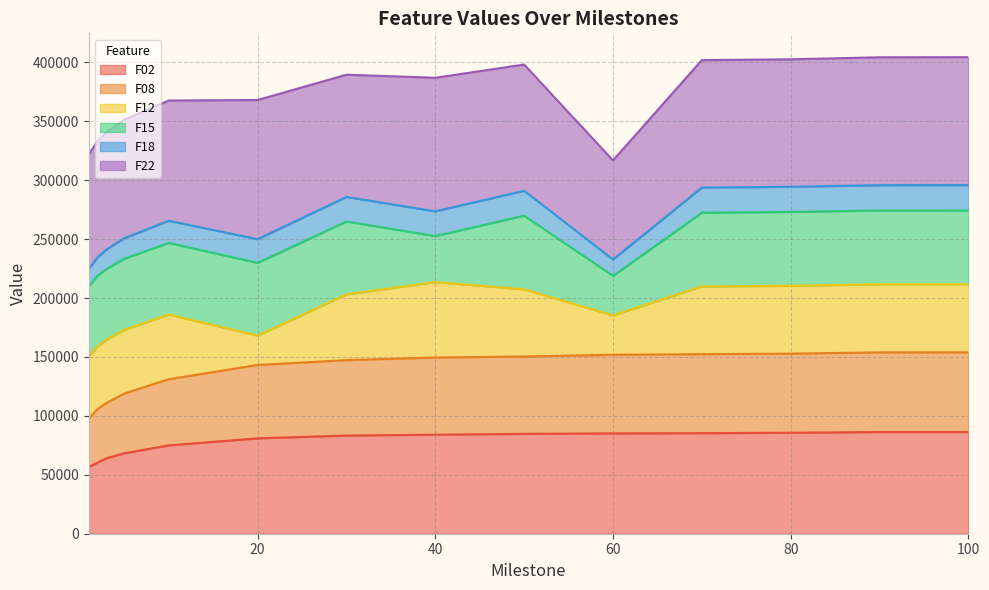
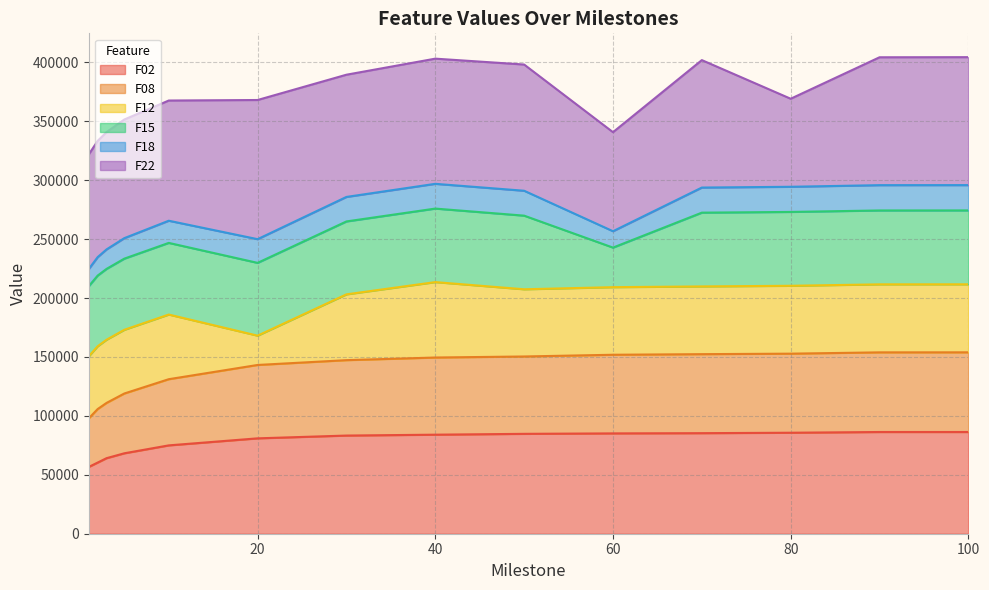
  {
    "F12": {
      "20": 25000,
      "40": 64000,
-     "60": 33000,
+     "60": 57000,
      "80": 58000,
      "100": 58000
    },
    "F15": {
      "20": 62000,
-     "40": 39000,
+     "40": 62000,
      "60": 34000,
      "80": 63000,
      "100": 63000
    },
    "F18": {
      "20": 20000,
      "40": 21000,
      "60": 14000,
      "80": 21000,
      "100": 21000
    },
    "F22": {
      "20": 118000,
-     "40": 113000,
+     "40": 106000,
      "60": 84000,
-     "80": 108000,
+     "80": 75000,
      "100": 109000
    }
  }
